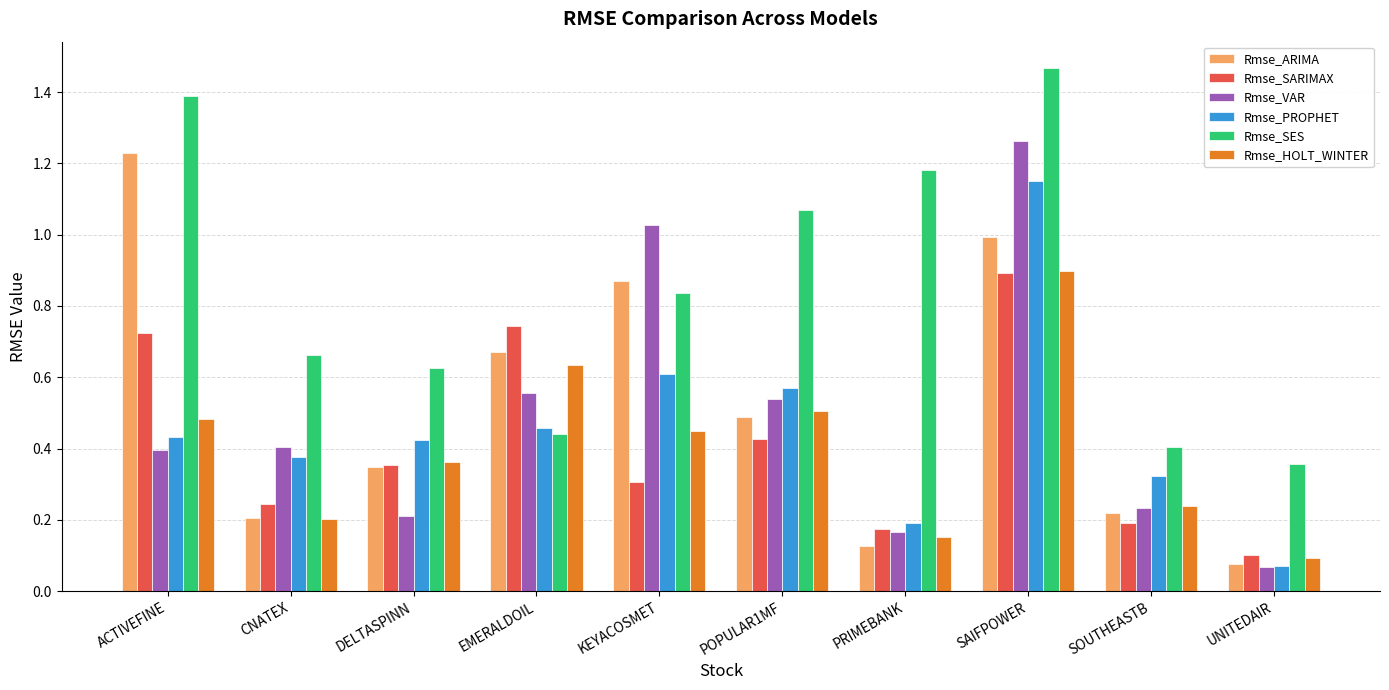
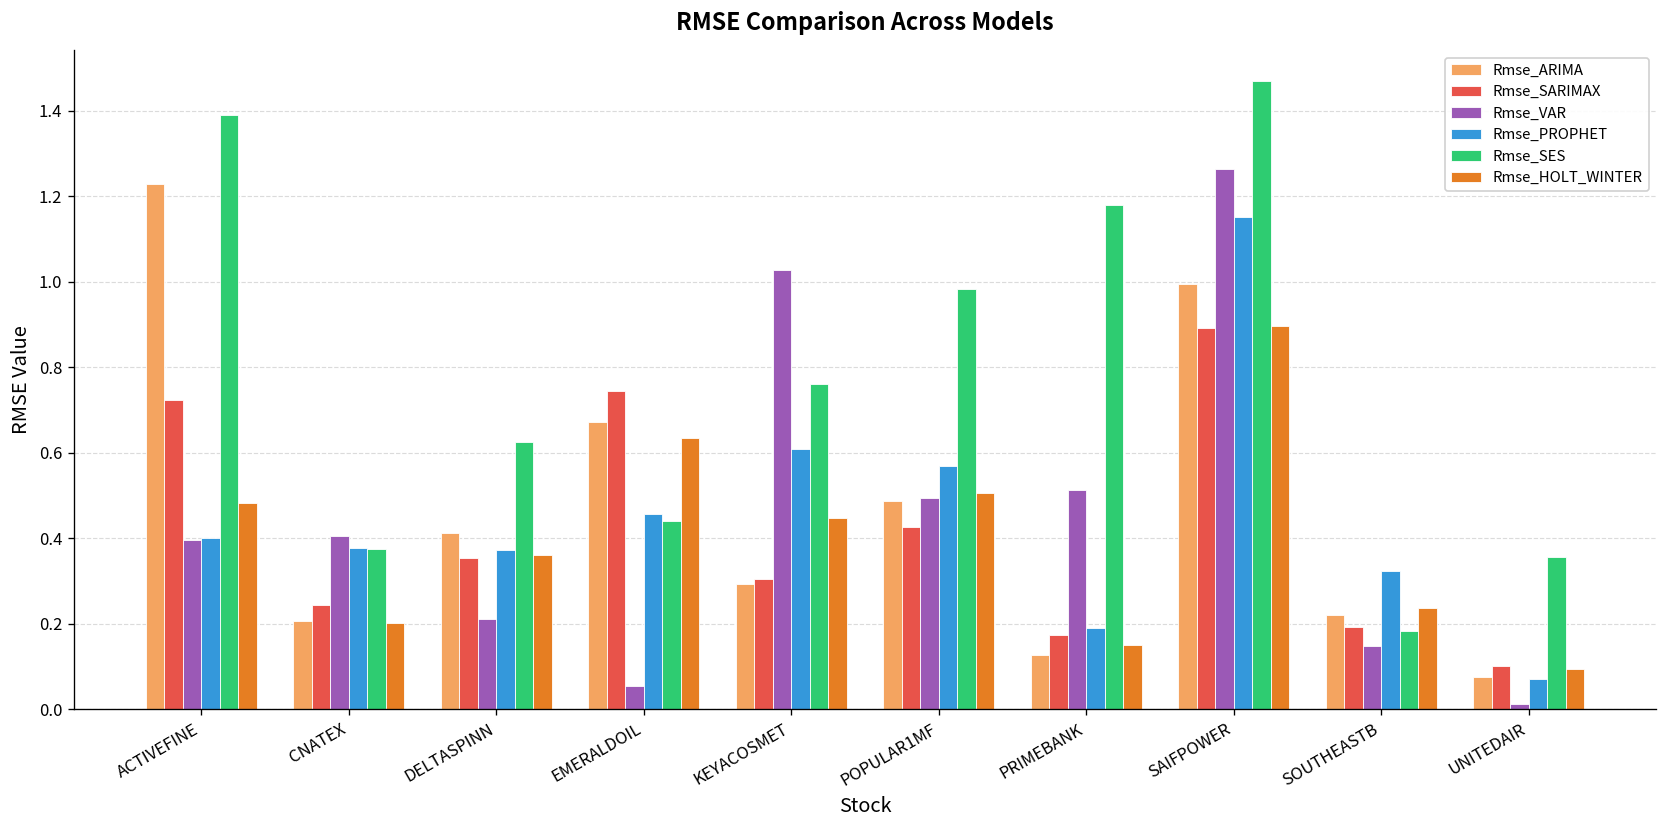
  {
    "Rmse_ARIMA": {
      "ACTIVEFINE": 1.23,
      "CNATEX": 0.21,
-     "DELTASPINN": 0.35,
+     "DELTASPINN": 0.41,
      "EMERALDOIL": 0.67,
-     "KEYACOSMET": 0.87,
+     "KEYACOSMET": 0.29,
      "POPULAR1MF": 0.49,
      "PRIMEBANK": 0.13,
      "SAIFPOWER": 0.99,
      "SOUTHEASTB": 0.22,
      "UNITEDAIR": 0.08
    },
    "Rmse_VAR": {
      "ACTIVEFINE": 0.40,
      "CNATEX": 0.40,
      "DELTASPINN": 0.21,
-     "EMERALDOIL": 0.56,
+     "EMERALDOIL": 0.05,
      "KEYACOSMET": 1.03,
-     "POPULAR1MF": 0.54,
-     "PRIMEBANK": 0.17,
+     "POPULAR1MF": 0.49,
+     "PRIMEBANK": 0.51,
      "SAIFPOWER": 1.26,
-     "SOUTHEASTB": 0.23,
-     "UNITEDAIR": 0.07
+     "SOUTHEASTB": 0.15,
+     "UNITEDAIR": 0.01
    },
    "Rmse_PROPHET": {
-     "ACTIVEFINE": 0.43,
+     "ACTIVEFINE": 0.40,
      "CNATEX": 0.38,
-     "DELTASPINN": 0.42,
+     "DELTASPINN": 0.37,
      "EMERALDOIL": 0.46,
      "KEYACOSMET": 0.61,
      "POPULAR1MF": 0.57,
      "PRIMEBANK": 0.19,
      "SAIFPOWER": 1.15,
      "SOUTHEASTB": 0.32,
      "UNITEDAIR": 0.07
    },
    "Rmse_SES": {
      "ACTIVEFINE": 1.39,
-     "CNATEX": 0.66,
+     "CNATEX": 0.37,
      "DELTASPINN": 0.63,
      "EMERALDOIL": 0.44,
-     "KEYACOSMET": 0.84,
-     "POPULAR1MF": 1.07,
+     "KEYACOSMET": 0.76,
+     "POPULAR1MF": 0.98,
      "PRIMEBANK": 1.18,
      "SAIFPOWER": 1.47,
-     "SOUTHEASTB": 0.40,
+     "SOUTHEASTB": 0.18,
      "UNITEDAIR": 0.36
    }
  }
